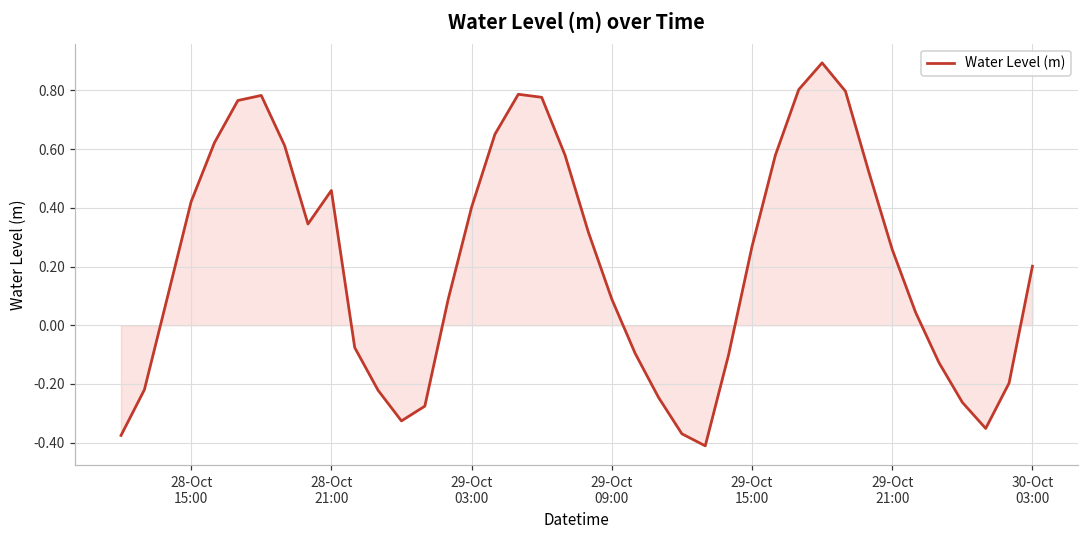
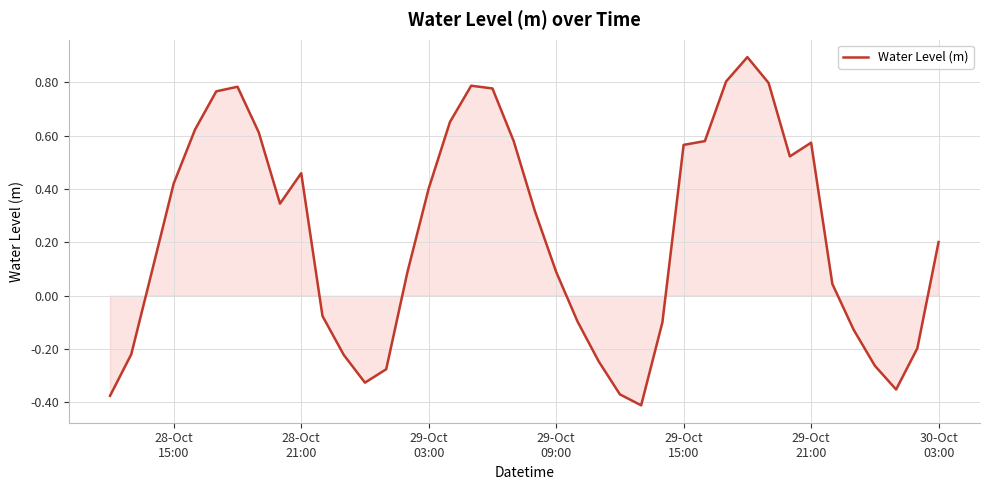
  {
    "Water Level (m)": {
-     "29-Oct 15:00": 0.27,
-     "29-Oct 21:00": 0.26
+     "29-Oct 15:00": 0.57,
+     "29-Oct 21:00": 0.57
    }
  }
